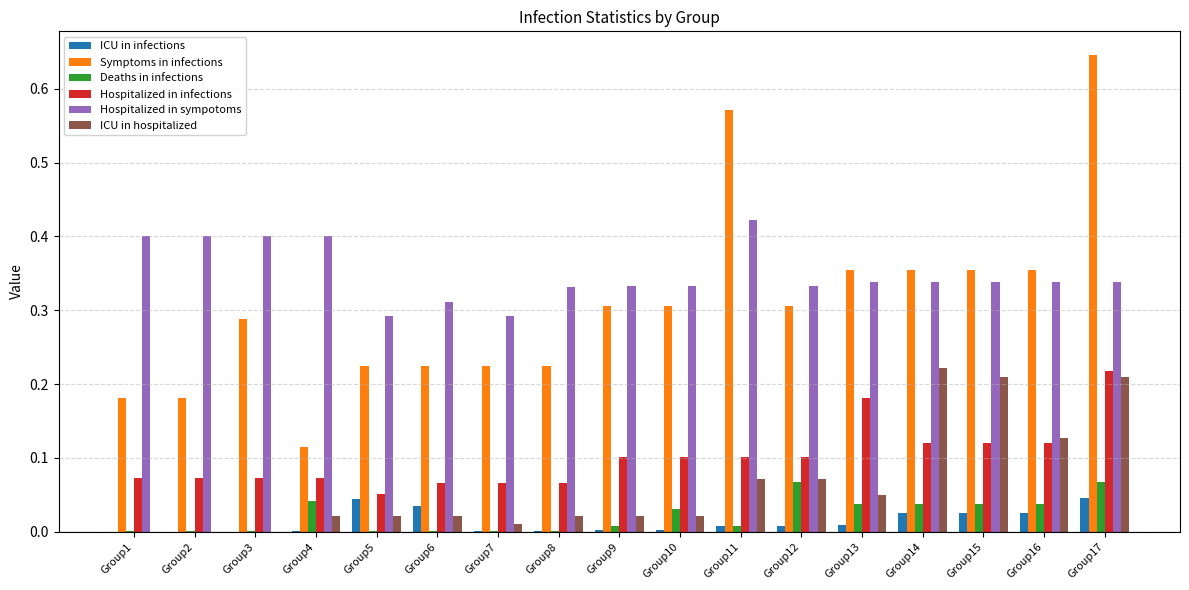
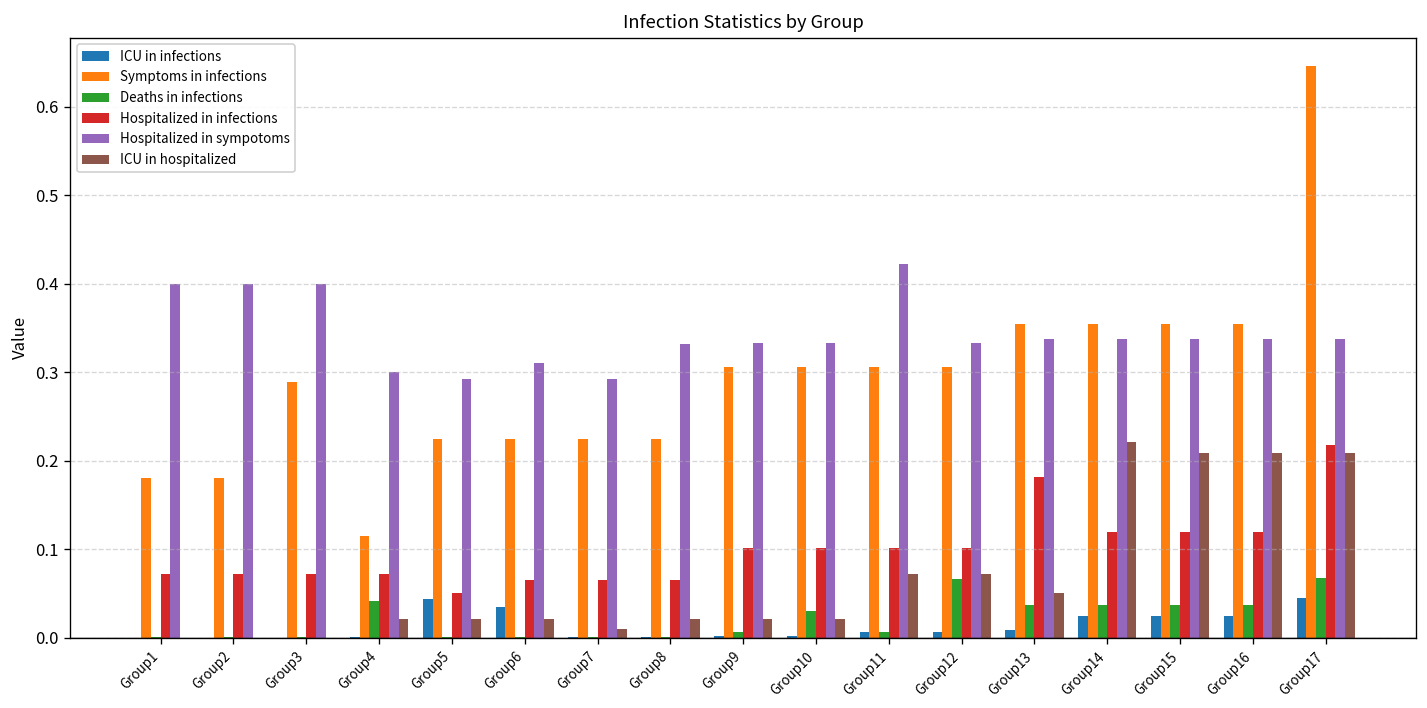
  {
    "ICU in infections": {
      "Group1": 0.00,
      "Group2": 0.00,
      "Group3": 0.00,
      "Group5": 0.04,
      "Group6": 0.04,
      "Group11": 0.01,
      "Group12": 0.01,
      "Group13": 0.01,
      "Group14": 0.03,
      "Group15": 0.03,
      "Group16": 0.03,
      "Group17": 0.05
    },
    "Symptoms in infections": {
      "Group1": 0.18,
      "Group2": 0.18,
      "Group3": 0.29,
      "Group4": 0.12,
      "Group5": 0.22,
      "Group6": 0.22,
      "Group7": 0.22,
      "Group8": 0.22,
      "Group9": 0.31,
      "Group10": 0.31,
-     "Group11": 0.57,
+     "Group11": 0.31,
      "Group12": 0.31,
      "Group13": 0.35,
      "Group14": 0.35,
      "Group15": 0.35,
      "Group16": 0.35,
      "Group17": 0.65
    },
    "Deaths in infections": {
      "Group4": 0.04,
      "Group9": 0.01,
      "Group10": 0.03,
      "Group11": 0.01,
      "Group12": 0.07,
      "Group13": 0.04,
      "Group14": 0.04,
      "Group15": 0.04,
      "Group16": 0.04,
      "Group17": 0.07
    },
    "Hospitalized in infections": {
      "Group1": 0.07,
      "Group2": 0.07,
      "Group3": 0.07,
      "Group4": 0.07,
      "Group5": 0.05,
      "Group6": 0.07,
      "Group7": 0.07,
      "Group8": 0.07,
      "Group9": 0.10,
      "Group10": 0.10,
      "Group11": 0.10,
      "Group12": 0.10,
      "Group13": 0.18,
      "Group14": 0.12,
      "Group15": 0.12,
      "Group16": 0.12,
      "Group17": 0.22
    },
    "Hospitalized in sympotoms": {
      "Group1": 0.4,
      "Group2": 0.4,
      "Group3": 0.4,
-     "Group4": 0.4,
+     "Group4": 0.3,
      "Group5": 0.29,
      "Group6": 0.31,
      "Group7": 0.29,
      "Group8": 0.33,
      "Group9": 0.33,
      "Group10": 0.33,
      "Group11": 0.42,
      "Group12": 0.33,
      "Group13": 0.34,
      "Group14": 0.34,
      "Group15": 0.34,
      "Group16": 0.34,
      "Group17": 0.34
    },
    "ICU in hospitalized": {
      "Group1": 0.00,
      "Group2": 0.00,
      "Group3": 0.00,
      "Group4": 0.02,
      "Group5": 0.02,
      "Group6": 0.02,
      "Group7": 0.01,
      "Group8": 0.02,
      "Group9": 0.02,
      "Group10": 0.02,
      "Group11": 0.07,
      "Group12": 0.07,
      "Group13": 0.05,
      "Group14": 0.22,
      "Group15": 0.21,
-     "Group16": 0.13,
+     "Group16": 0.21,
      "Group17": 0.21
    }
  }
